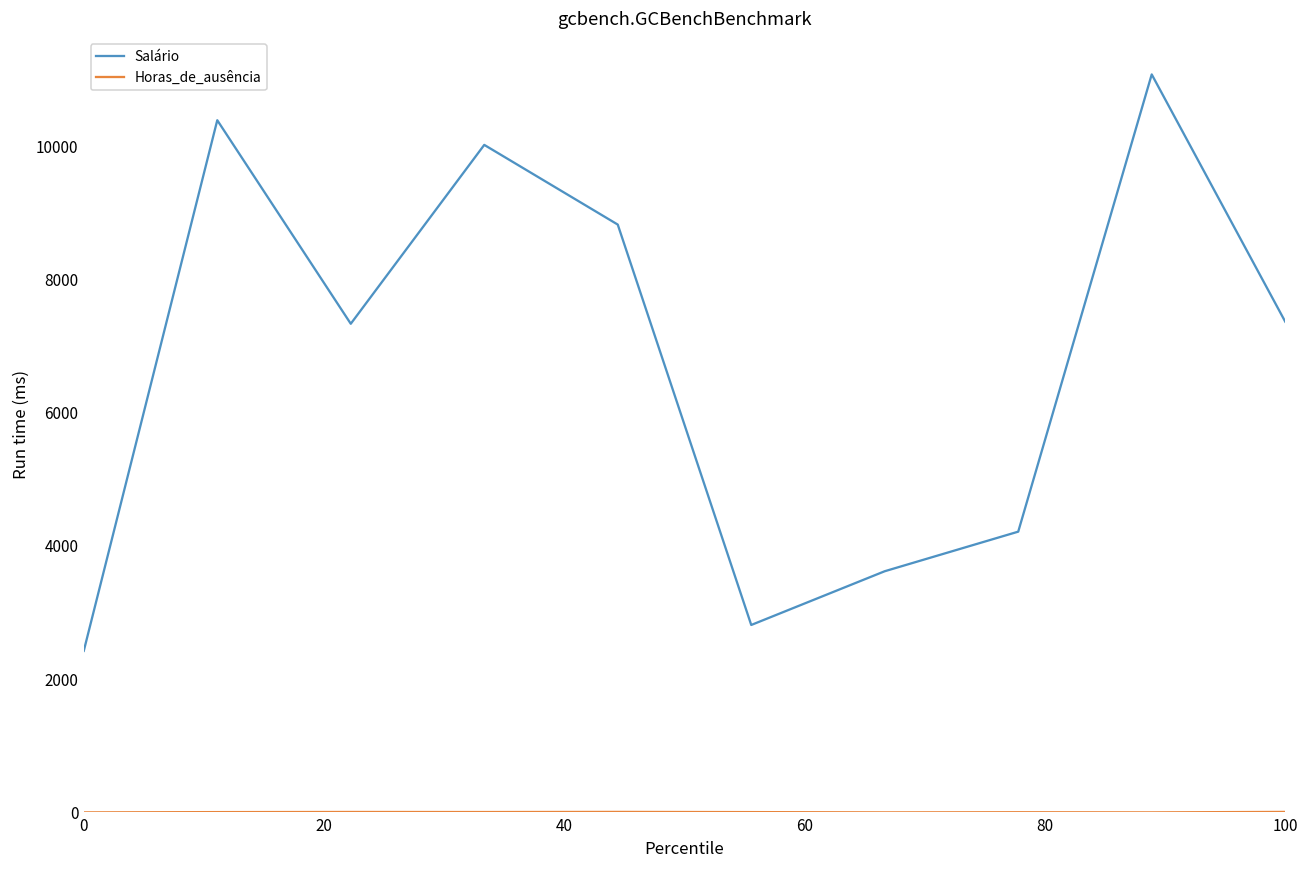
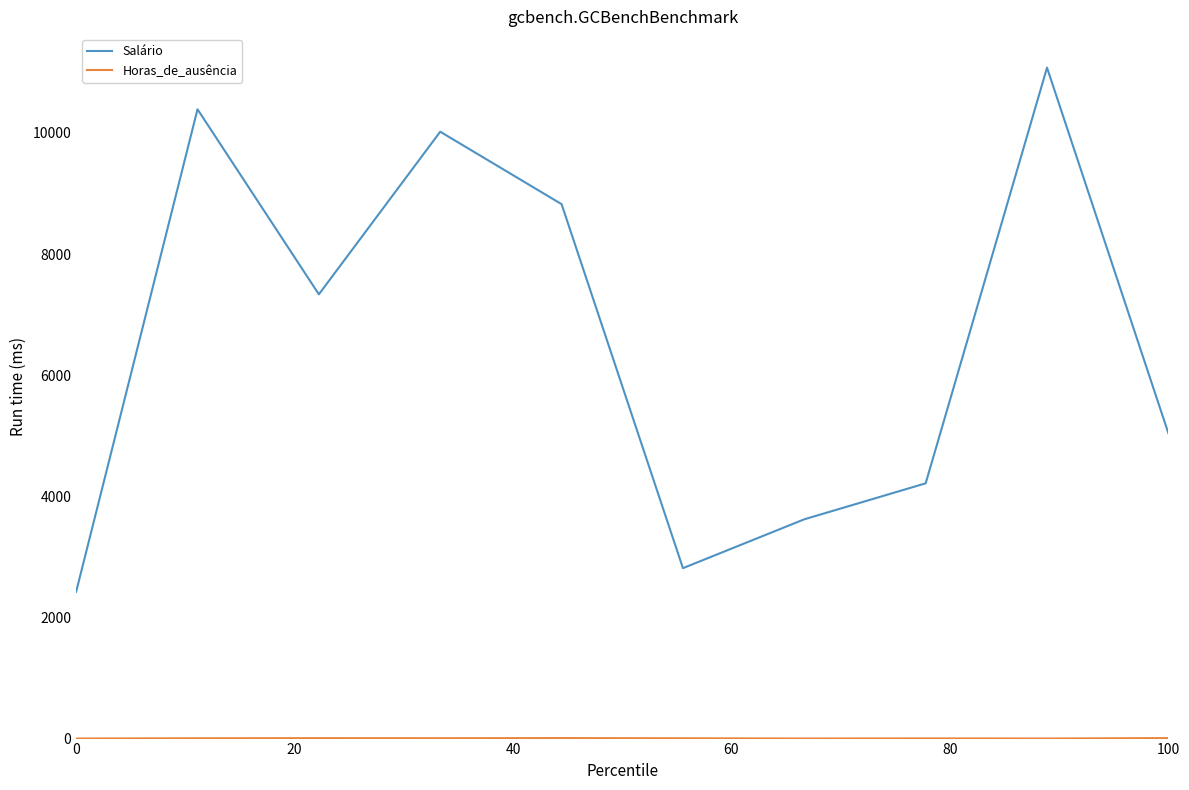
  {
    "Salário": {
      "0": 2400,
-     "100": 7400
+     "100": 5000
    },
    "Horas_de_ausência": {
      "0": 0,
      "100": 0
    }
  }
